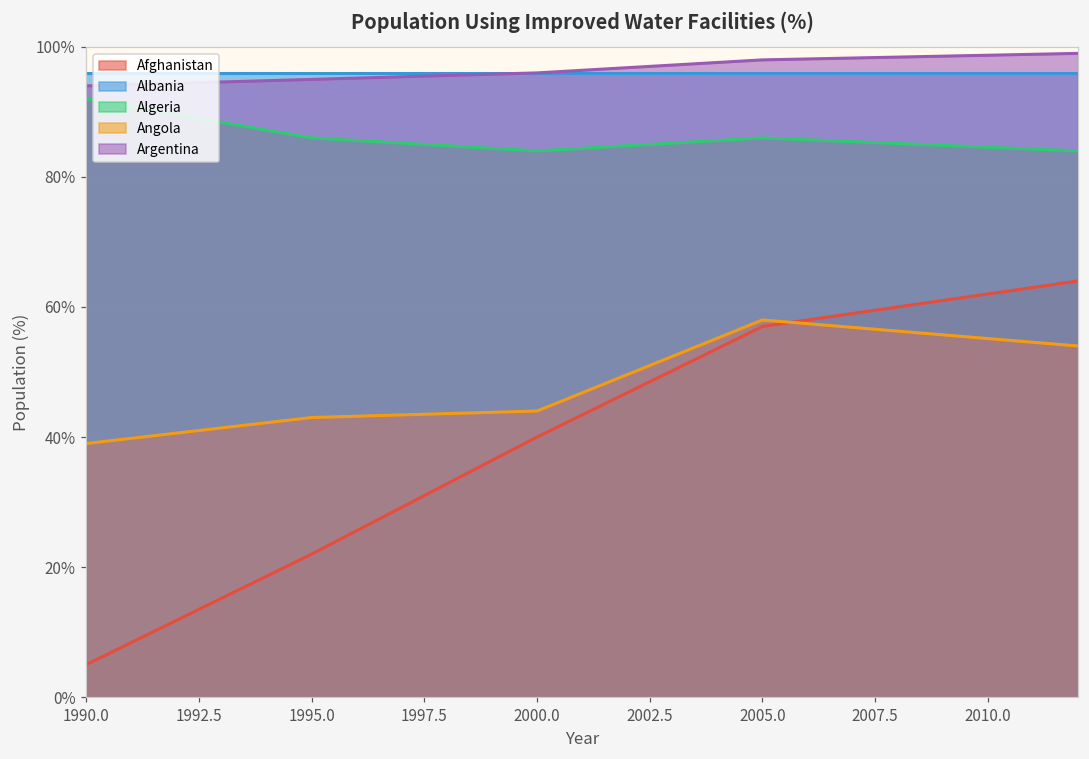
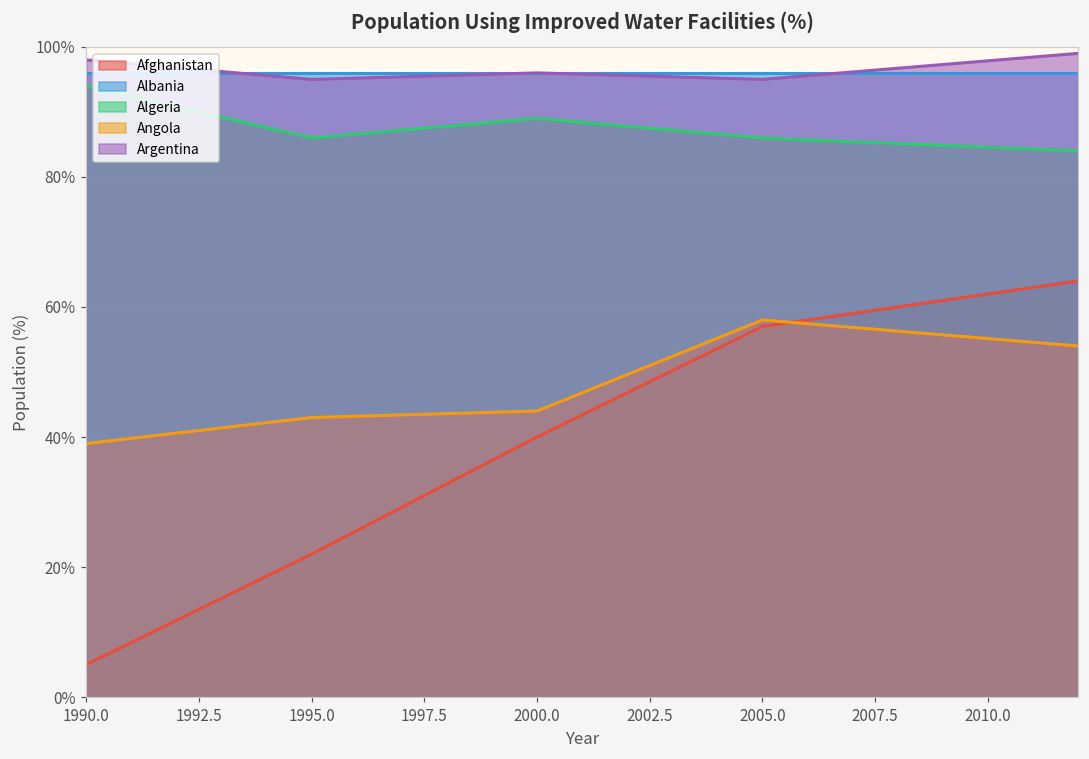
  {
    "Afghanistan": {
      "1990.0": "5%",
      "1995.0": "22%",
      "2000.0": "40%",
      "2005.0": "57%"
    },
    "Albania": {
      "1990.0": "96%",
      "1995.0": "96%",
      "2005.0": "96%"
    },
    "Algeria": {
-     "1990.0": "92%",
+     "1990.0": "94%",
      "1995.0": "86%",
-     "2000.0": "84%",
+     "2000.0": "89%",
      "2005.0": "86%"
    },
    "Angola": {
      "1990.0": "39%",
      "1995.0": "43%",
      "2000.0": "44%",
      "2005.0": "58%"
    },
    "Argentina": {
-     "1990.0": "94%",
+     "1990.0": "98%",
      "1995.0": "95%",
-     "2005.0": "98%"
+     "2005.0": "95%"
    }
  }
